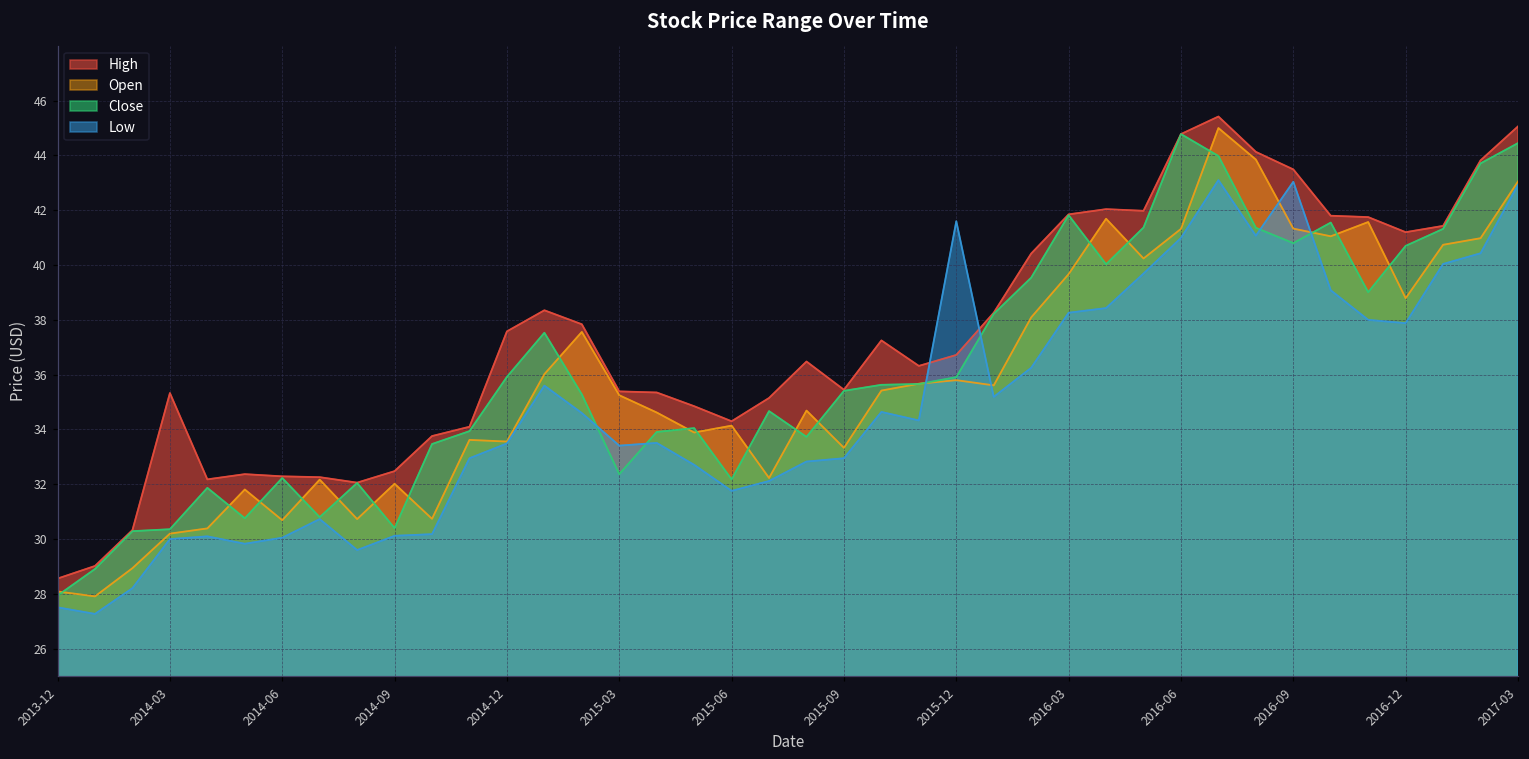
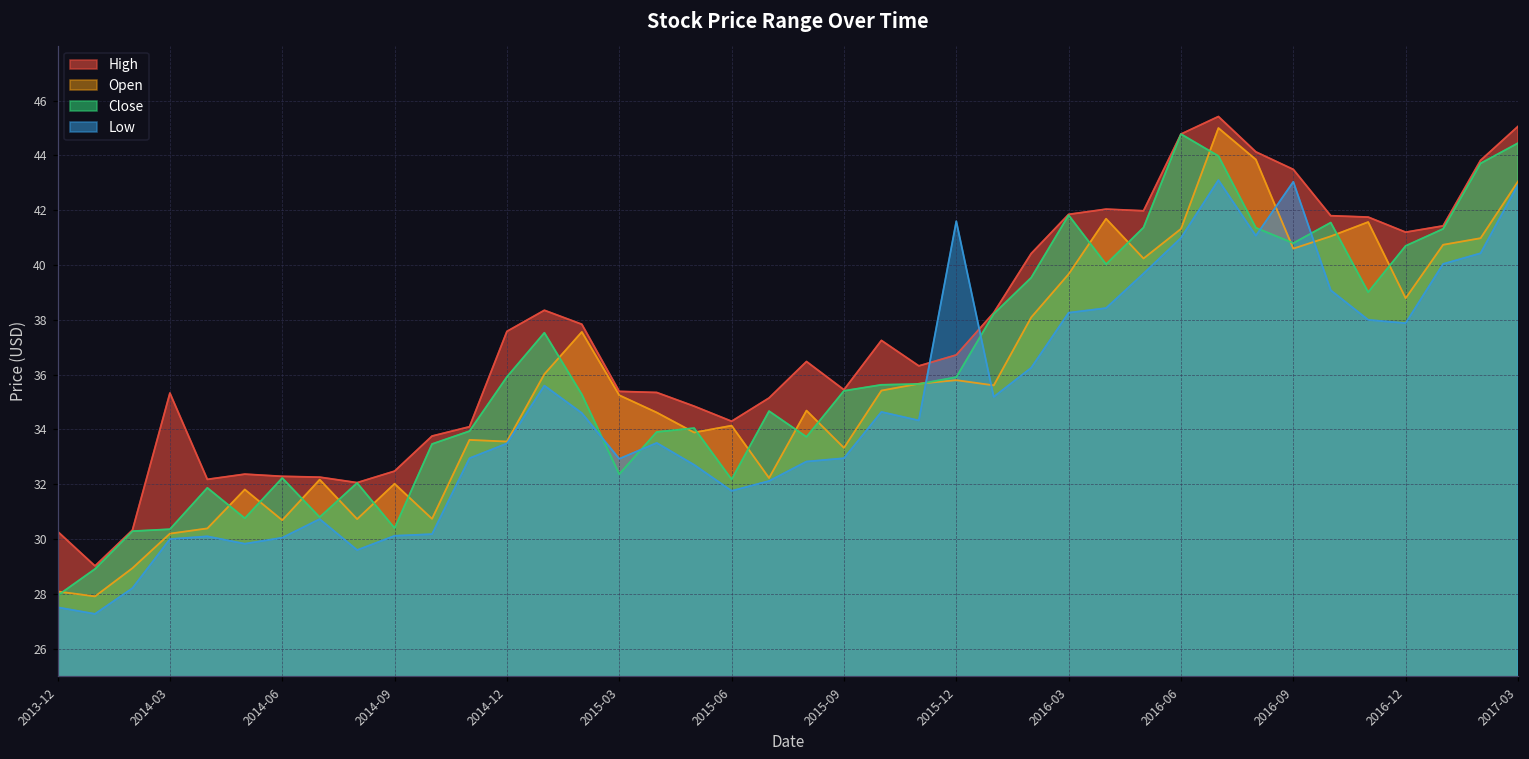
  {
    "High": {
-     "2013-12": 28.6,
+     "2013-12": 30.3,
      "2014-03": 35.3,
      "2014-09": 32.5,
      "2014-12": 37.6,
      "2015-03": 35.4,
      "2015-06": 34.3,
      "2015-12": 36.7,
      "2016-09": 43.5,
      "2016-12": 41.2,
      "2017-03": 45.1
    },
    "Open": {
      "2013-12": 28.1,
      "2014-03": 30.2,
      "2014-06": 30.7,
      "2014-09": 32.0,
      "2015-03": 35.3,
      "2015-06": 34.1,
      "2015-09": 33.3,
      "2015-12": 35.8,
      "2016-03": 39.7,
      "2016-06": 41.3,
-     "2016-09": 41.3,
+     "2016-09": 40.6,
      "2016-12": 38.8,
      "2017-03": 43.1
    },
    "Close": {
      "2013-12": 27.9,
      "2014-03": 30.4,
      "2014-09": 30.4,
      "2014-12": 35.9,
      "2015-03": 32.4,
      "2015-06": 32.2,
      "2015-12": 35.9,
      "2016-09": 40.8,
      "2016-12": 40.7,
      "2017-03": 44.5
    },
    "Low": {
      "2013-12": 27.5,
      "2014-03": 30.0,
      "2014-06": 30.1,
      "2014-09": 30.1,
-     "2015-03": 33.4,
+     "2015-03": 32.9,
      "2015-06": 31.8,
      "2015-09": 33.0,
      "2015-12": 41.6,
      "2016-03": 38.3,
      "2016-06": 41.0,
      "2016-09": 43.0,
      "2016-12": 37.9,
      "2017-03": 42.9
    }
  }
